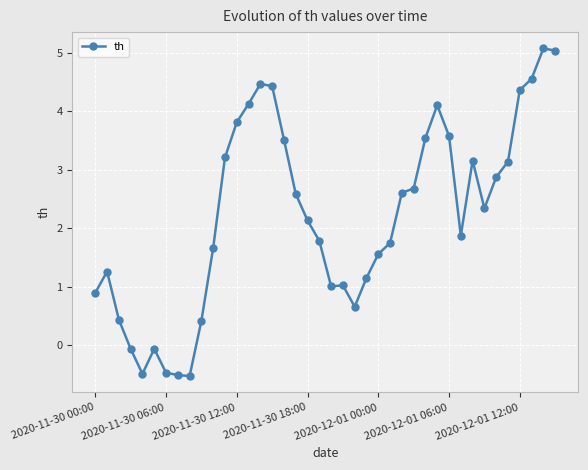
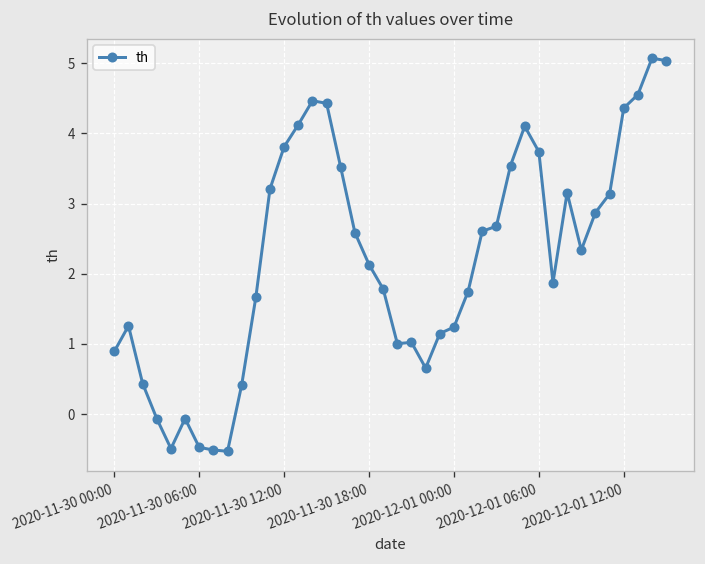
  {
    "2020-11-30 00:00": 0.9,
    "2020-11-30 06:00": -0.5,
    "2020-11-30 12:00": 3.8,
    "2020-11-30 18:00": 2.1,
-   "2020-12-01 00:00": 1.6,
-   "2020-12-01 06:00": 3.6,
+   "2020-12-01 00:00": 1.2,
+   "2020-12-01 06:00": 3.7,
    "2020-12-01 12:00": 4.4
  }
